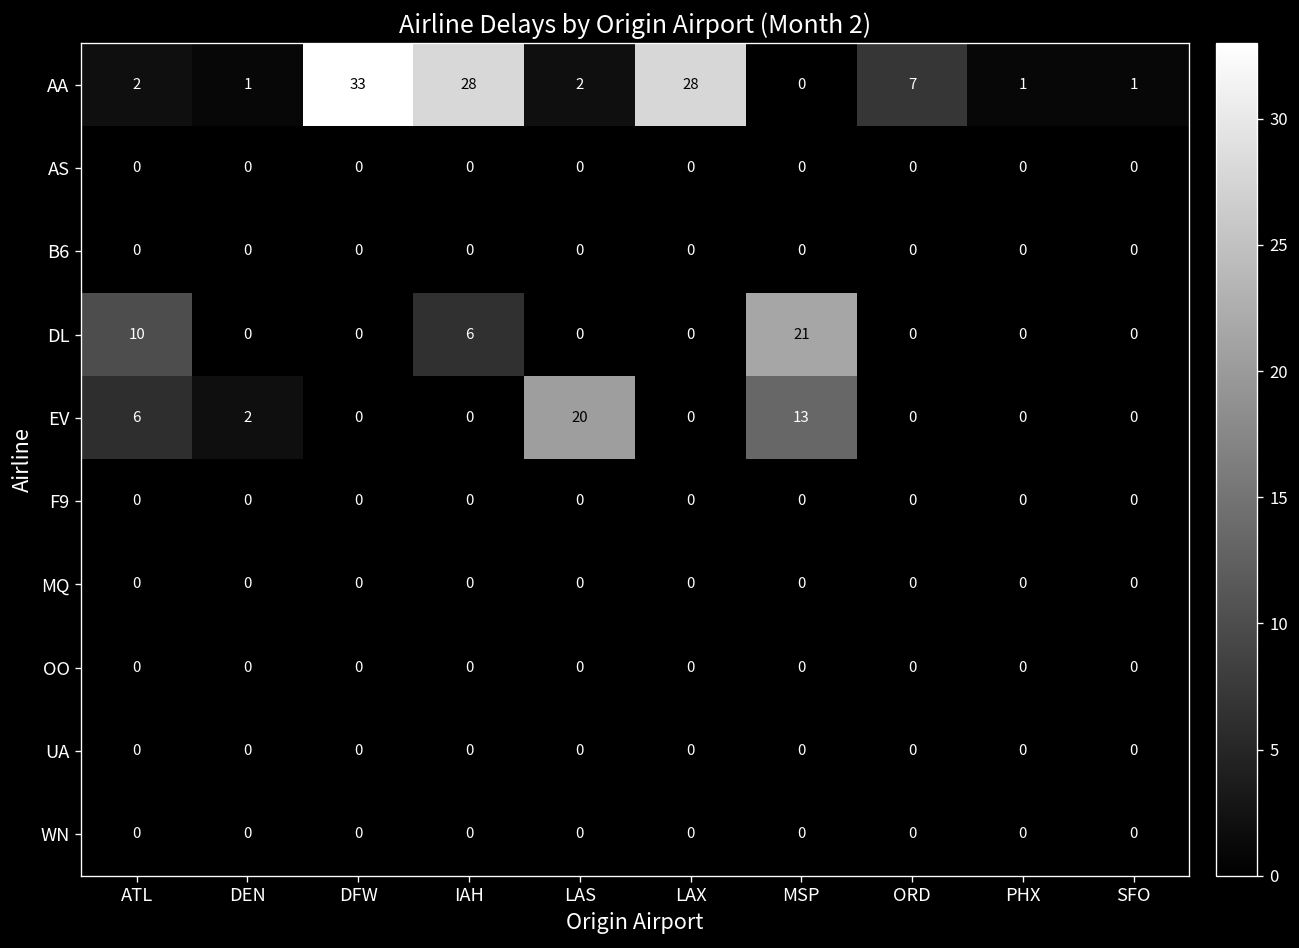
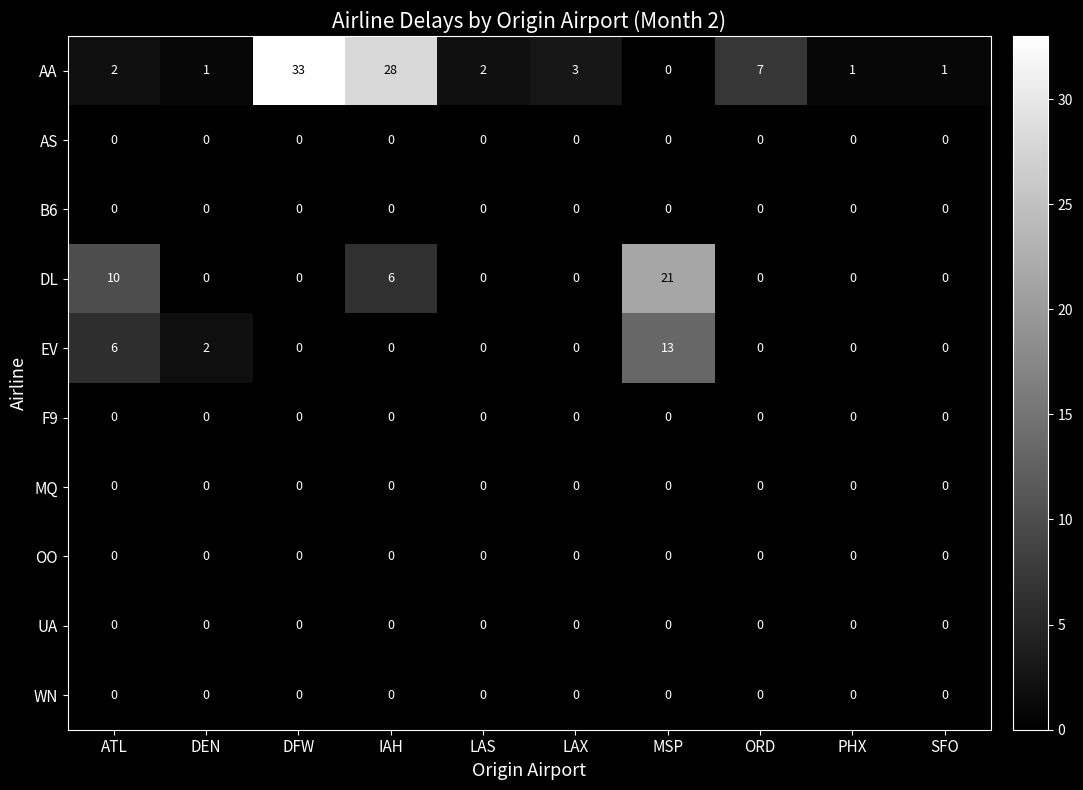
  {
    "AA": {
      "ATL": 2,
      "DEN": 1,
      "DFW": 33,
      "IAH": 28,
      "LAS": 2,
-     "LAX": 28,
+     "LAX": 3,
      "MSP": 0,
      "ORD": 7,
      "PHX": 1,
      "SFO": 1
    },
    "AS": {
      "ATL": 0,
      "DEN": 0,
      "DFW": 0,
      "IAH": 0,
      "LAS": 0,
      "LAX": 0,
      "MSP": 0,
      "ORD": 0,
      "PHX": 0,
      "SFO": 0
    },
    "B6": {
      "ATL": 0,
      "DEN": 0,
      "DFW": 0,
      "IAH": 0,
      "LAS": 0,
      "LAX": 0,
      "MSP": 0,
      "ORD": 0,
      "PHX": 0,
      "SFO": 0
    },
    "DL": {
      "ATL": 10,
      "DEN": 0,
      "DFW": 0,
      "IAH": 6,
      "LAS": 0,
      "LAX": 0,
      "MSP": 21,
      "ORD": 0,
      "PHX": 0,
      "SFO": 0
    },
    "EV": {
      "ATL": 6,
      "DEN": 2,
      "DFW": 0,
      "IAH": 0,
-     "LAS": 20,
+     "LAS": 0,
      "LAX": 0,
      "MSP": 13,
      "ORD": 0,
      "PHX": 0,
      "SFO": 0
    },
    "F9": {
      "ATL": 0,
      "DEN": 0,
      "DFW": 0,
      "IAH": 0,
      "LAS": 0,
      "LAX": 0,
      "MSP": 0,
      "ORD": 0,
      "PHX": 0,
      "SFO": 0
    },
    "MQ": {
      "ATL": 0,
      "DEN": 0,
      "DFW": 0,
      "IAH": 0,
      "LAS": 0,
      "LAX": 0,
      "MSP": 0,
      "ORD": 0,
      "PHX": 0,
      "SFO": 0
    },
    "OO": {
      "ATL": 0,
      "DEN": 0,
      "DFW": 0,
      "IAH": 0,
      "LAS": 0,
      "LAX": 0,
      "MSP": 0,
      "ORD": 0,
      "PHX": 0,
      "SFO": 0
    },
    "UA": {
      "ATL": 0,
      "DEN": 0,
      "DFW": 0,
      "IAH": 0,
      "LAS": 0,
      "LAX": 0,
      "MSP": 0,
      "ORD": 0,
      "PHX": 0,
      "SFO": 0
    },
    "WN": {
      "ATL": 0,
      "DEN": 0,
      "DFW": 0,
      "IAH": 0,
      "LAS": 0,
      "LAX": 0,
      "MSP": 0,
      "ORD": 0,
      "PHX": 0,
      "SFO": 0
    }
  }
